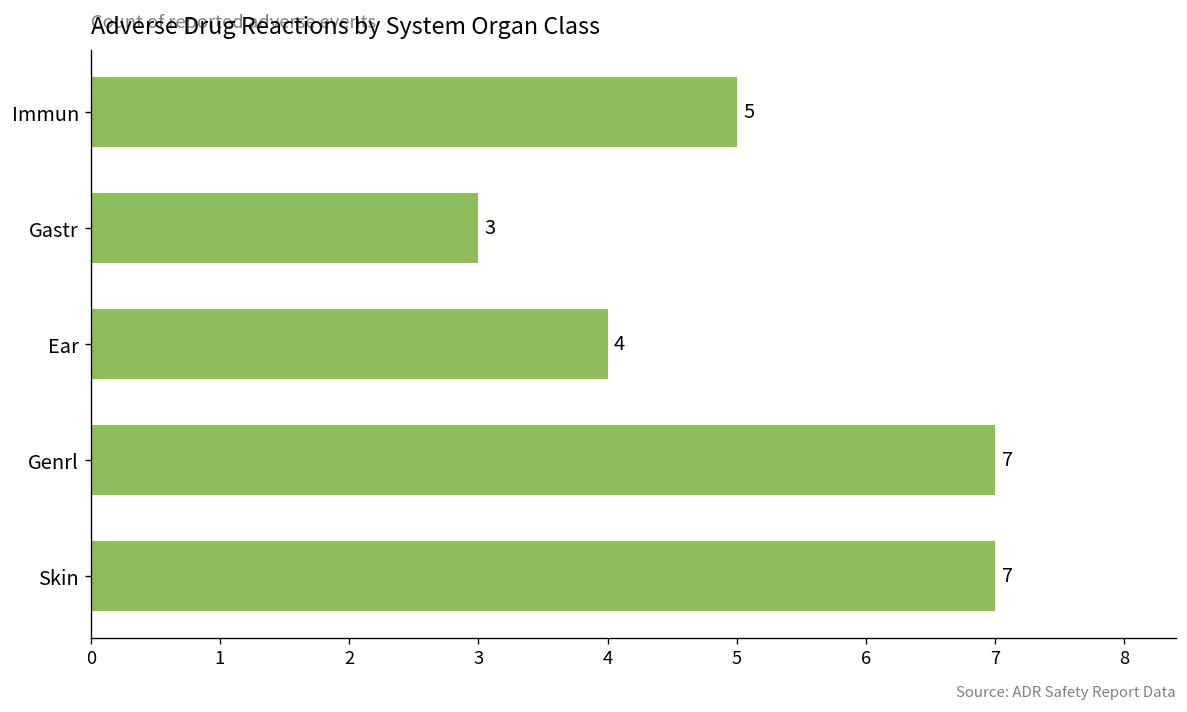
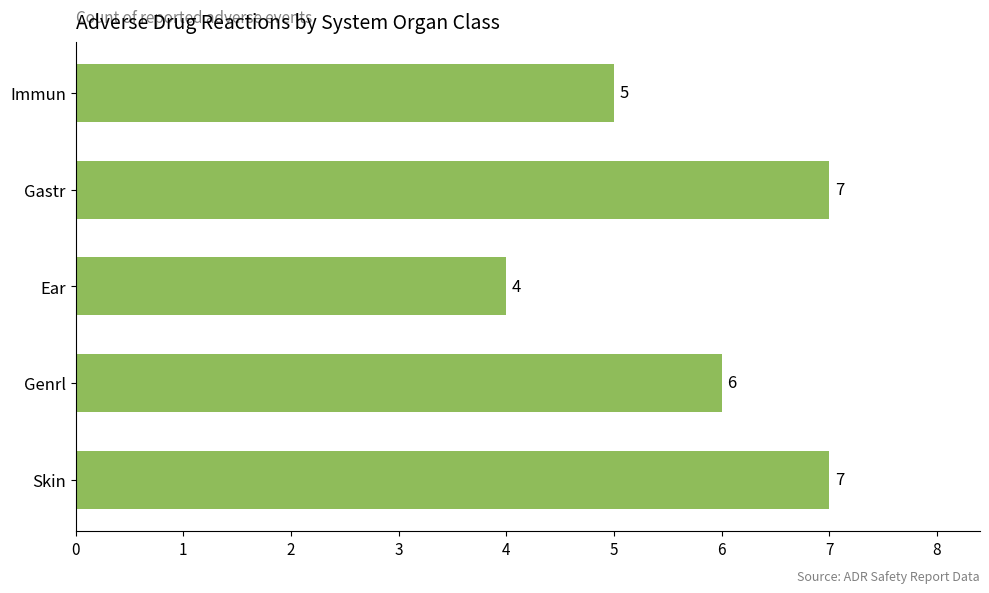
  {
    "Immun": 5,
-   "Gastr": 3,
+   "Gastr": 7,
    "Ear": 4,
-   "Genrl": 7,
+   "Genrl": 6,
    "Skin": 7
  }
